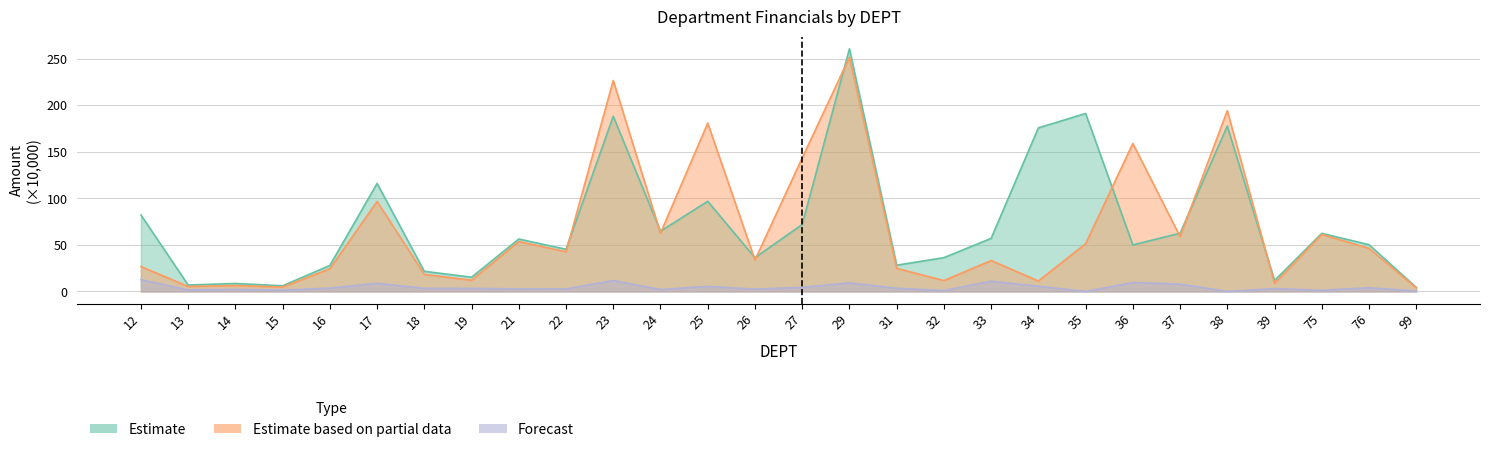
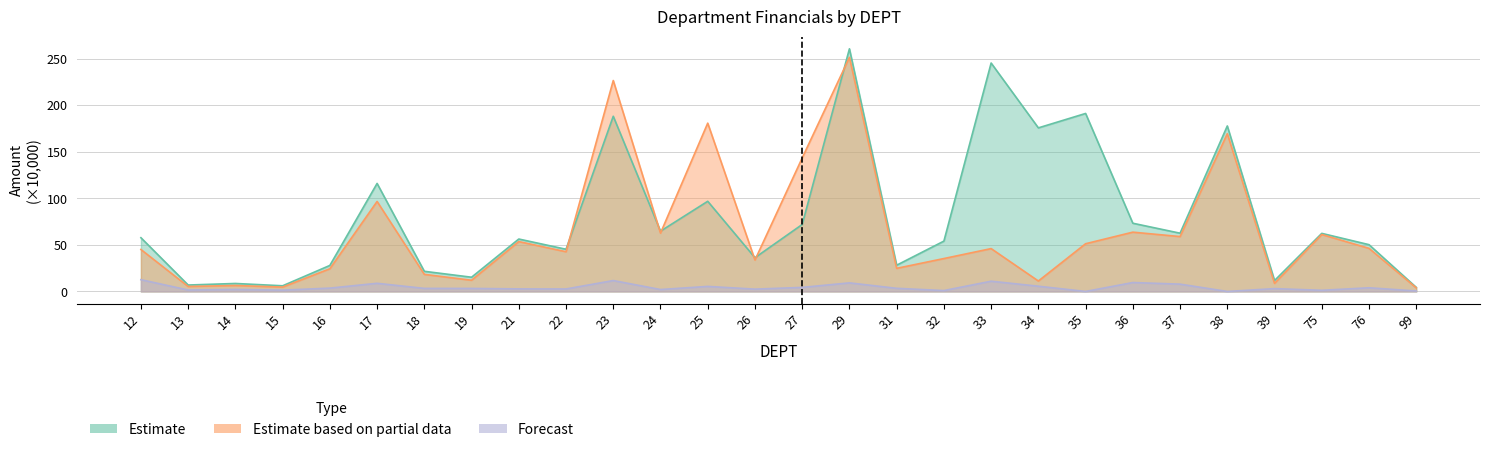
  {
    "Estimate": {
-     "12": 80,
+     "12": 60,
      "16": 30,
      "17": 120,
      "18": 20,
      "19": 20,
      "21": 60,
      "23": 190,
      "25": 100,
      "27": 70,
      "29": 260,
      "31": 30,
-     "32": 40,
-     "33": 60,
+     "32": 50,
+     "33": 250,
      "34": 180,
      "35": 190,
-     "36": 50,
+     "36": 70,
      "37": 60,
      "38": 180,
      "39": 10,
      "76": 50
    },
    "Estimate based on partial data": {
-     "12": 30,
+     "12": 50,
      "16": 20,
      "17": 100,
      "18": 20,
      "19": 10,
      "21": 50,
      "23": 230,
      "25": 180,
      "27": 140,
      "29": 250,
      "31": 20,
-     "32": 10,
-     "33": 30,
+     "32": 40,
+     "33": 50,
      "34": 10,
      "35": 50,
-     "36": 160,
+     "36": 60,
      "37": 60,
-     "38": 190,
+     "38": 170,
      "39": 10,
      "76": 50
    },
    "Forecast": {
      "12": 10,
      "13": 0,
      "14": 0,
      "15": 0,
      "16": 0,
      "17": 10,
      "18": 0,
      "19": 0,
      "21": 0,
      "22": 0,
      "23": 10,
      "24": 0,
      "25": 10,
      "26": 0,
      "27": 0,
      "29": 10,
      "31": 0,
      "32": 0,
      "33": 10,
      "34": 10,
      "35": 0,
      "36": 10,
      "37": 10,
      "38": 0,
      "39": 0,
      "75": 0,
      "76": 0,
      "99": 0
    }
  }
